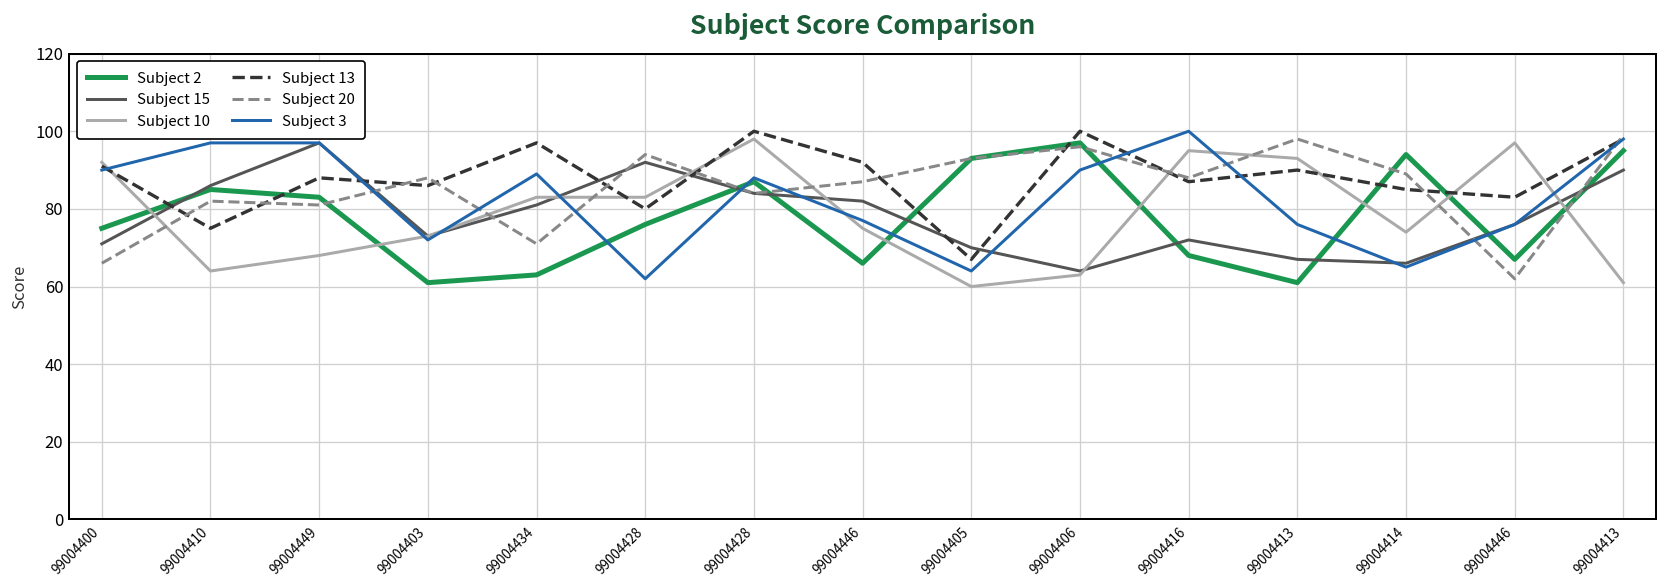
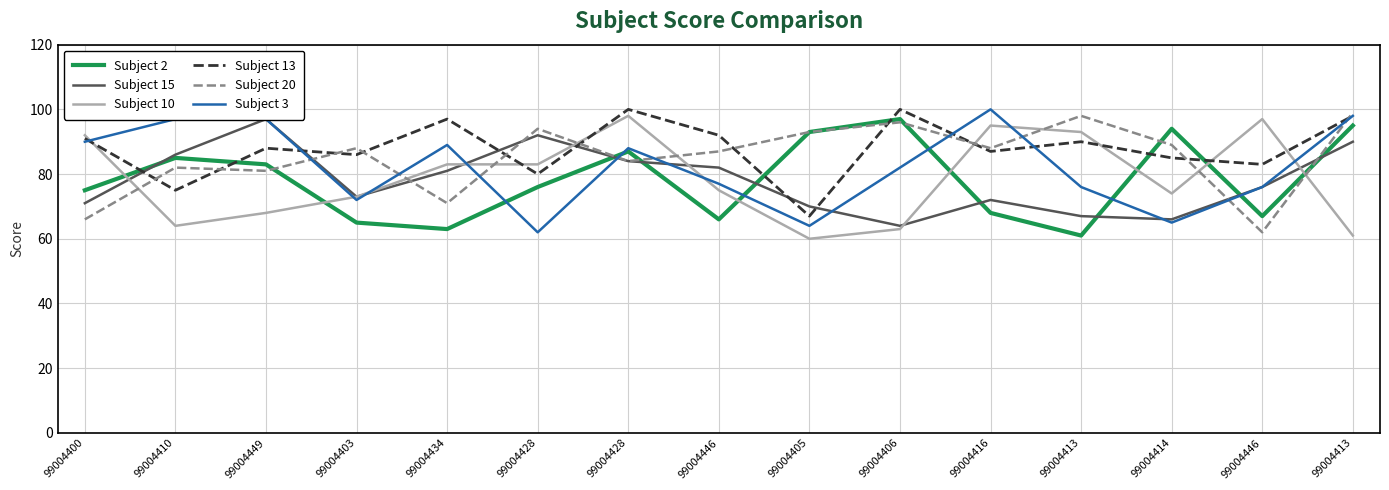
  {
    "Subject 2": {
      "99004400": 75,
      "99004410": 85,
      "99004449": 83,
-     "99004403": 61,
+     "99004403": 65,
      "99004434": 63,
      "99004406": 97,
      "99004416": 68,
      "99004414": 94
    },
    "Subject 3": {
      "99004400": 90,
      "99004403": 72,
      "99004434": 89,
      "99004405": 64,
-     "99004406": 90,
+     "99004406": 82,
      "99004416": 100,
      "99004414": 65
    }
  }
